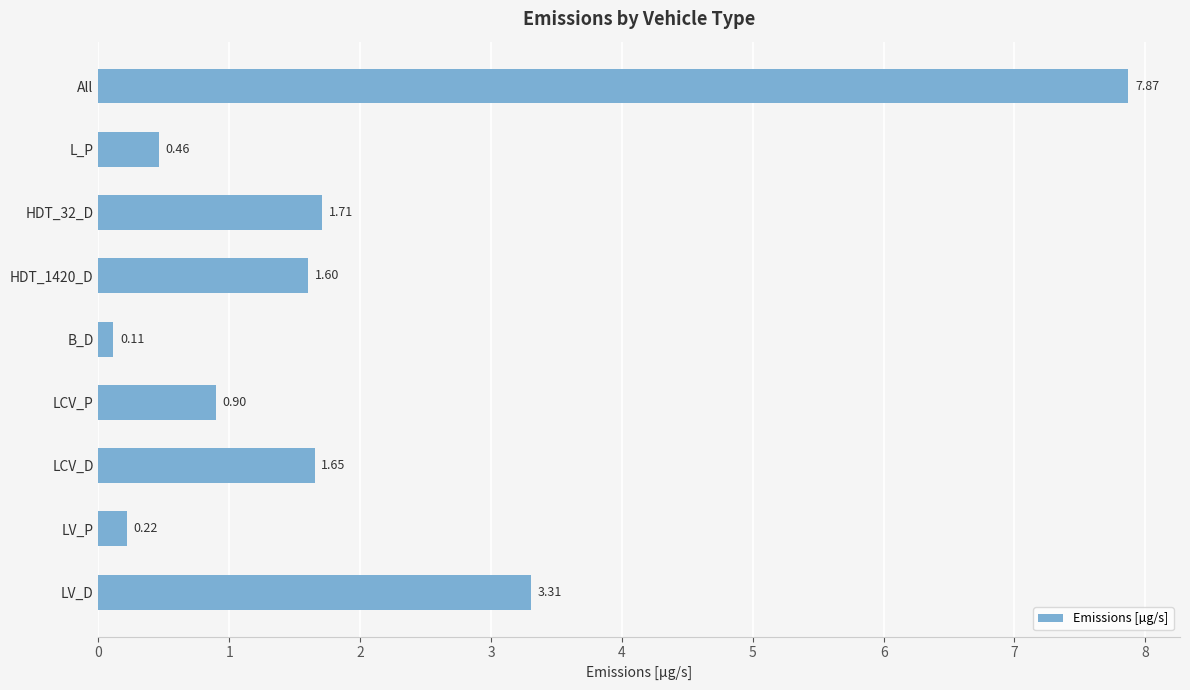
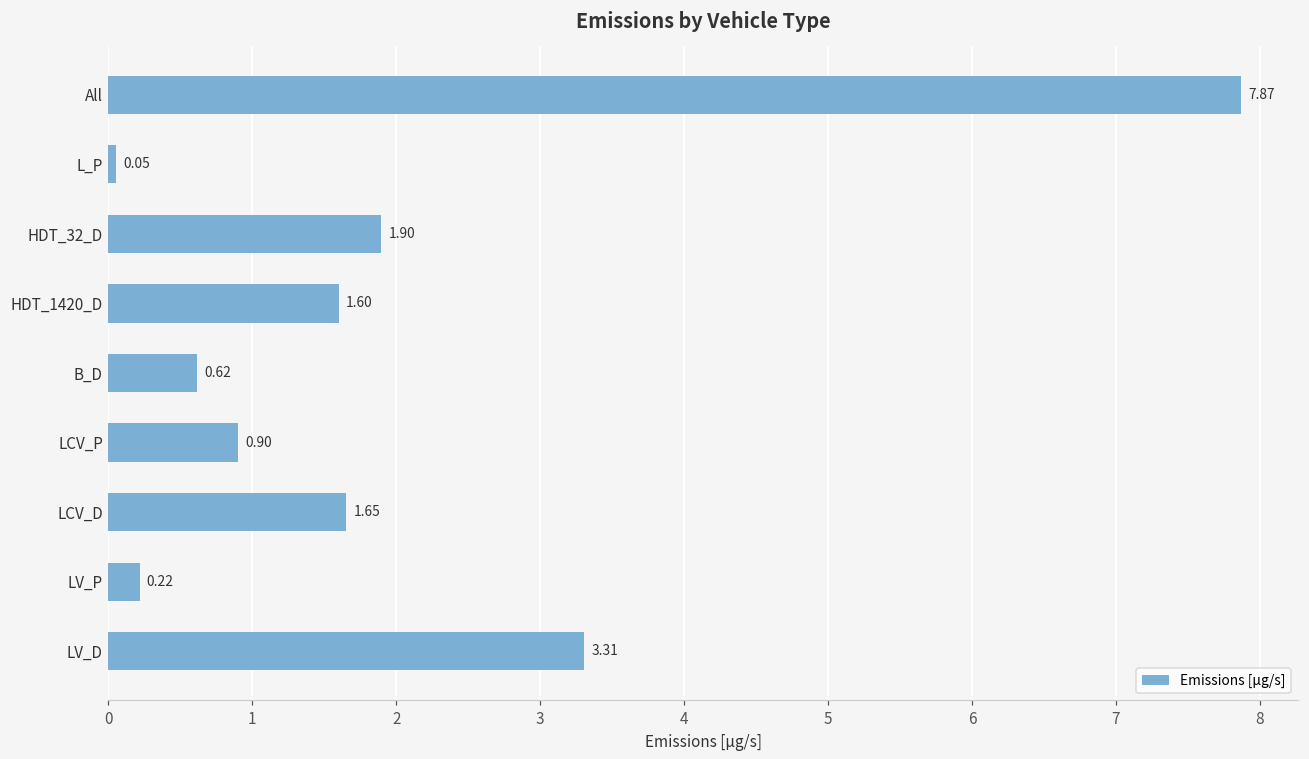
  {
    "All": 7.87,
-   "L_P": 0.46,
-   "HDT_32_D": 1.71,
+   "L_P": 0.05,
+   "HDT_32_D": 1.90,
    "HDT_1420_D": 1.60,
-   "B_D": 0.11,
+   "B_D": 0.62,
    "LCV_P": 0.90,
    "LCV_D": 1.65,
    "LV_P": 0.22,
    "LV_D": 3.31
  }
